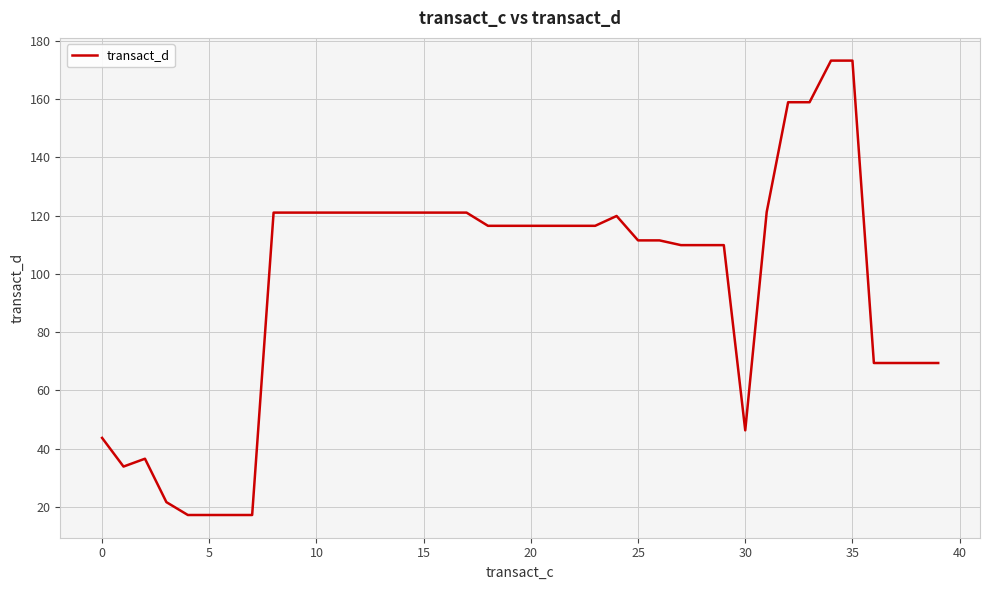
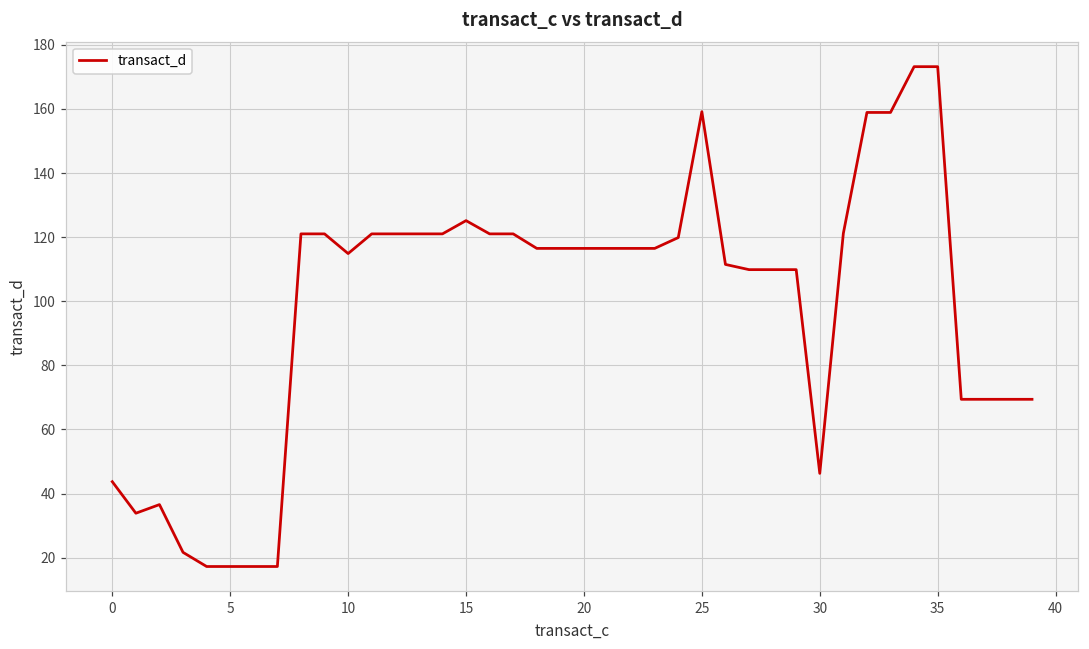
  {
    "0": 44,
    "5": 17,
-   "10": 121,
-   "15": 121,
+   "10": 115,
+   "15": 125,
    "20": 116,
-   "25": 111,
+   "25": 159,
    "30": 46,
    "35": 173
  }
